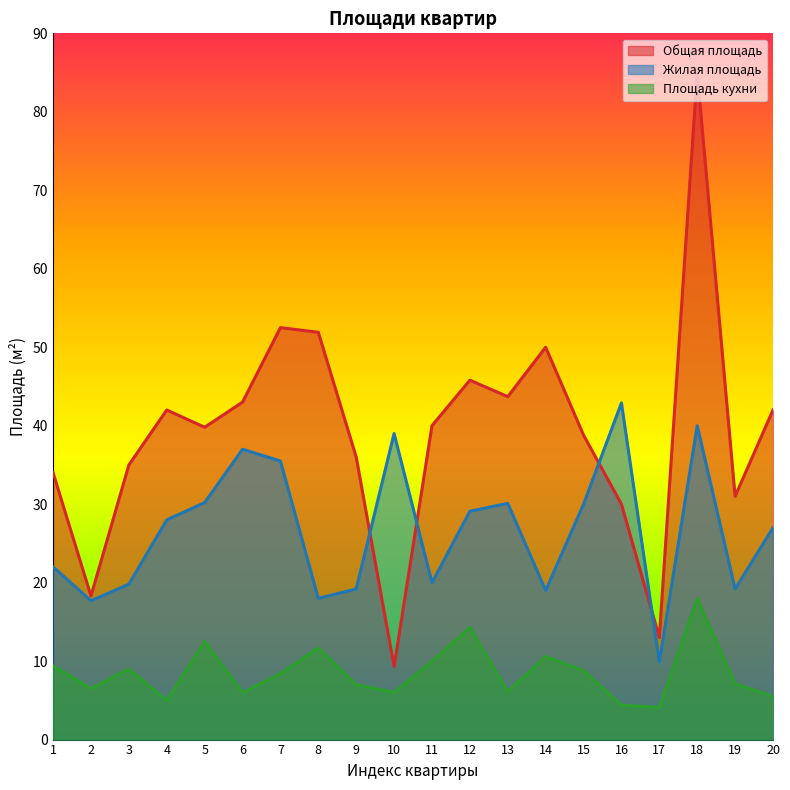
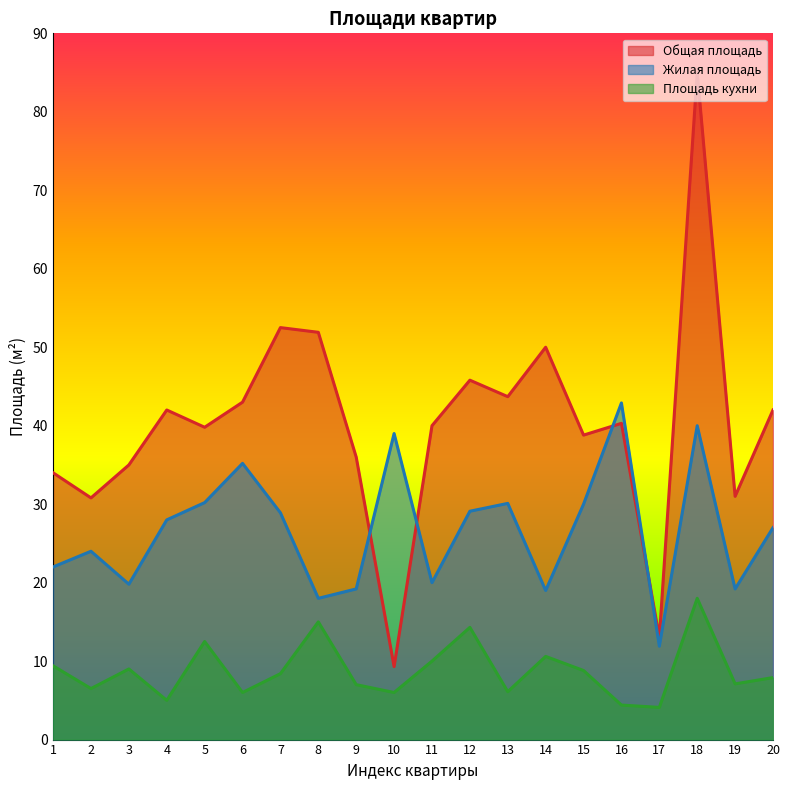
  {
    "Общая площадь": {
      "1": 34,
-     "2": 18,
+     "2": 31,
      "3": 35,
      "4": 42,
      "5": 40,
      "6": 43,
      "7": 53,
      "8": 52,
      "9": 36,
      "10": 9,
      "11": 40,
      "12": 46,
      "13": 44,
      "14": 50,
      "15": 39,
-     "16": 30,
+     "16": 40,
      "17": 13,
      "19": 31,
      "20": 42
    },
    "Жилая площадь": {
      "1": 22,
-     "2": 18,
+     "2": 24,
      "3": 20,
      "4": 28,
      "5": 30,
-     "6": 37,
-     "7": 36,
+     "6": 35,
+     "7": 29,
      "8": 18,
      "9": 19,
      "10": 39,
      "11": 20,
      "12": 29,
      "13": 30,
      "14": 19,
      "15": 30,
      "16": 43,
-     "17": 10,
+     "17": 12,
      "18": 40,
      "19": 19,
      "20": 27
    },
    "Площадь кухни": {
      "1": 9,
      "2": 7,
      "3": 9,
      "4": 5,
      "5": 13,
      "6": 6,
      "7": 8,
-     "8": 12,
+     "8": 15,
      "9": 7,
      "10": 6,
      "11": 10,
      "12": 14,
      "13": 6,
      "14": 11,
      "15": 9,
      "16": 4,
      "17": 4,
      "18": 18,
      "19": 7,
-     "20": 6
+     "20": 8
    }
  }
